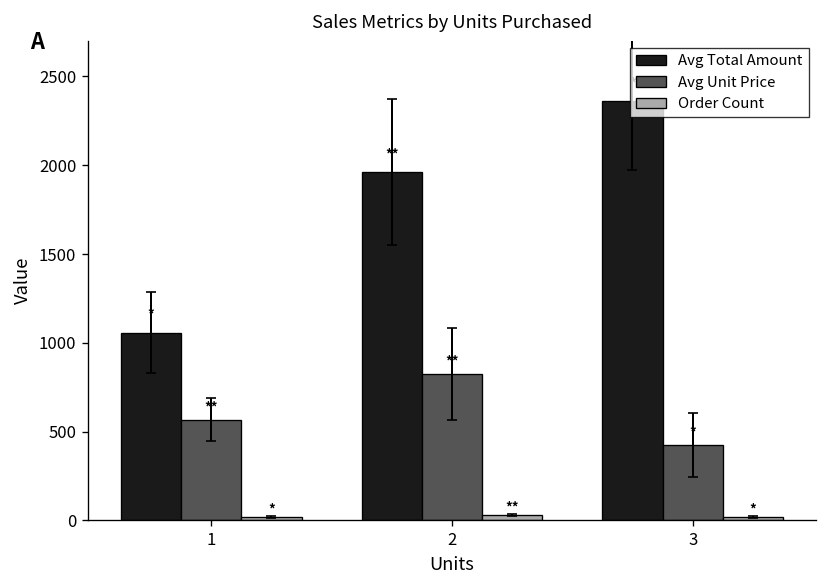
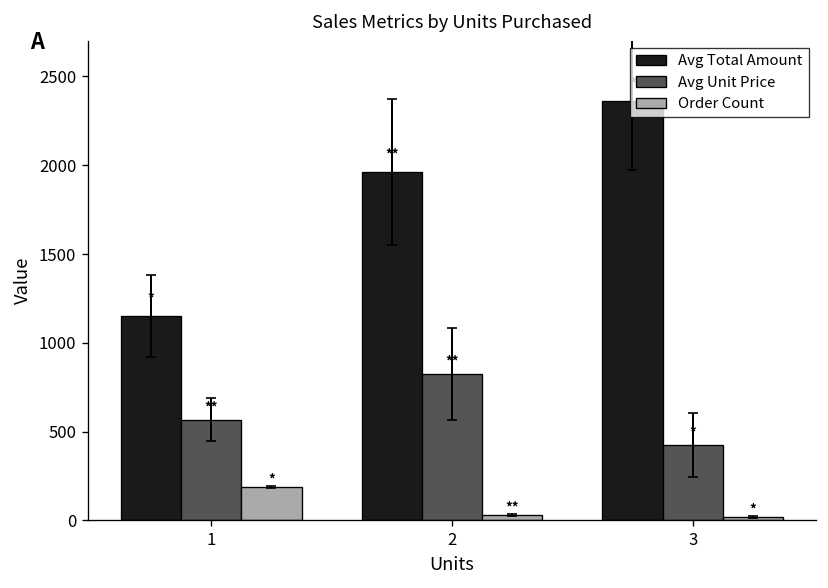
  {
    "Avg Total Amount": {
-     "1": 1060,
+     "1": 1150,
      "2": 1960
    },
    "Avg Unit Price": {
      "1": 570,
      "2": 820,
      "3": 430
    },
    "Order Count": {
-     "1": 20,
+     "1": 190,
      "2": 30,
      "3": 20
    }
  }
